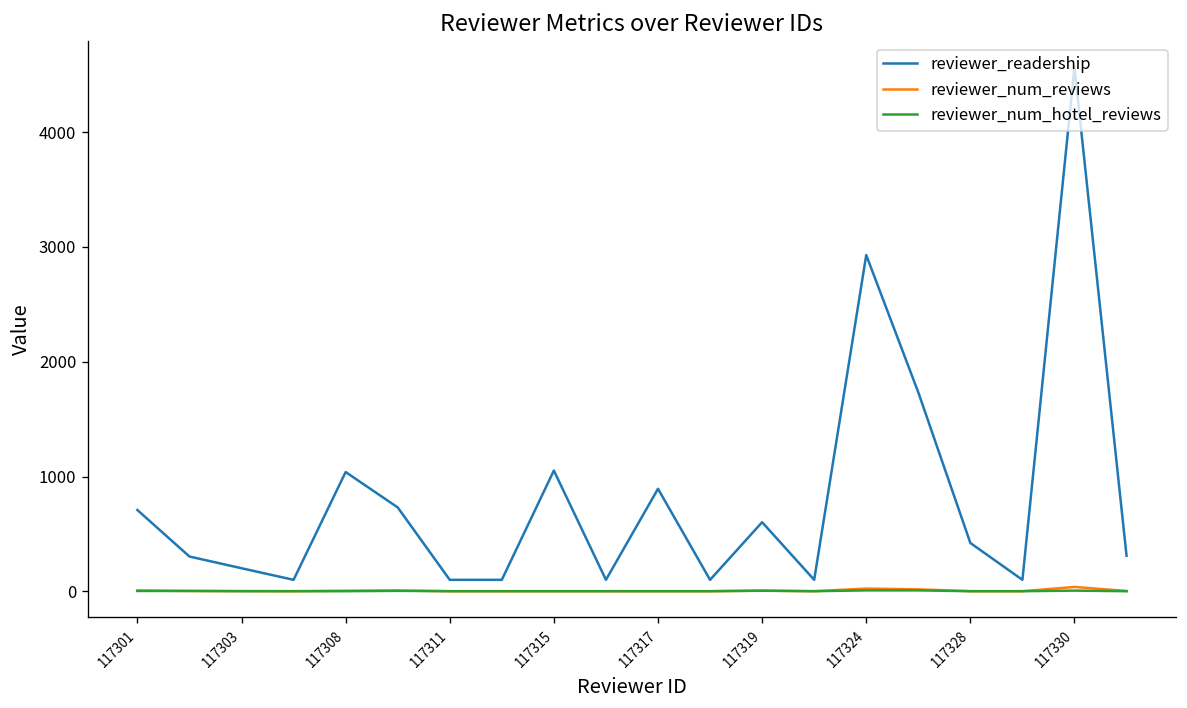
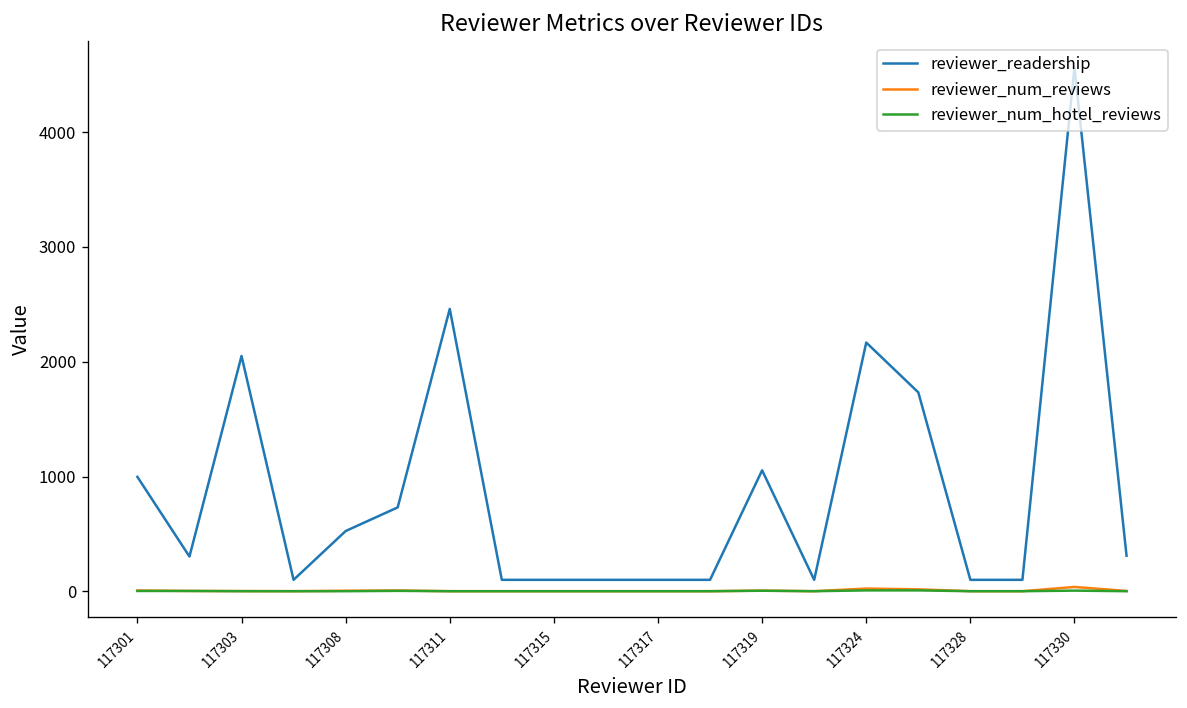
  {
    "reviewer_readership": {
-     "117301": 700,
-     "117303": 200,
-     "117308": 1000,
-     "117311": 100,
-     "117315": 1100,
-     "117317": 900,
-     "117319": 600,
-     "117324": 2900,
-     "117328": 400
+     "117301": 1000,
+     "117303": 2100,
+     "117308": 500,
+     "117311": 2500,
+     "117315": 100,
+     "117317": 100,
+     "117319": 1100,
+     "117324": 2200,
+     "117328": 100
    },
    "reviewer_num_reviews": {
      "117330": 0
    },
    "reviewer_num_hotel_reviews": {
      "117330": 0
    }
  }
